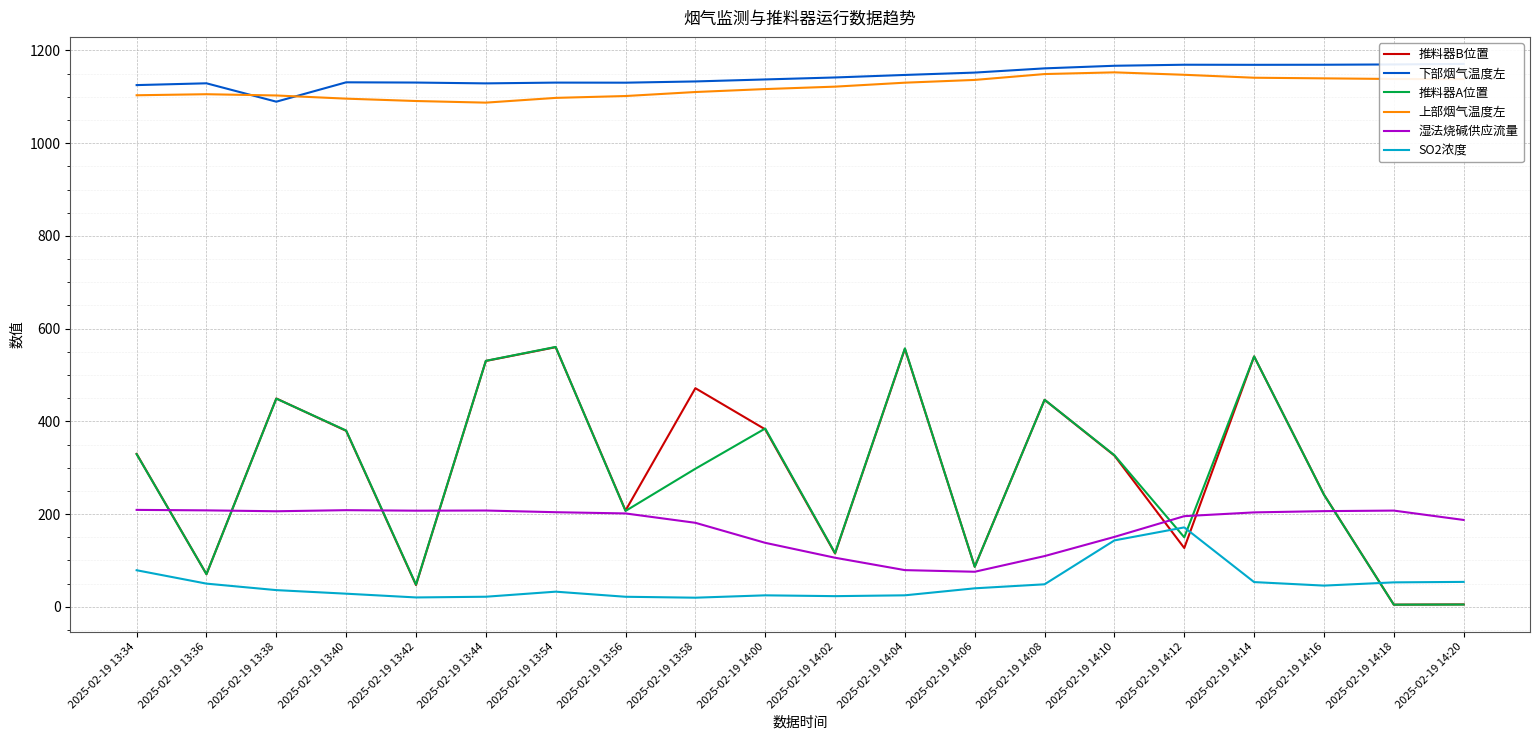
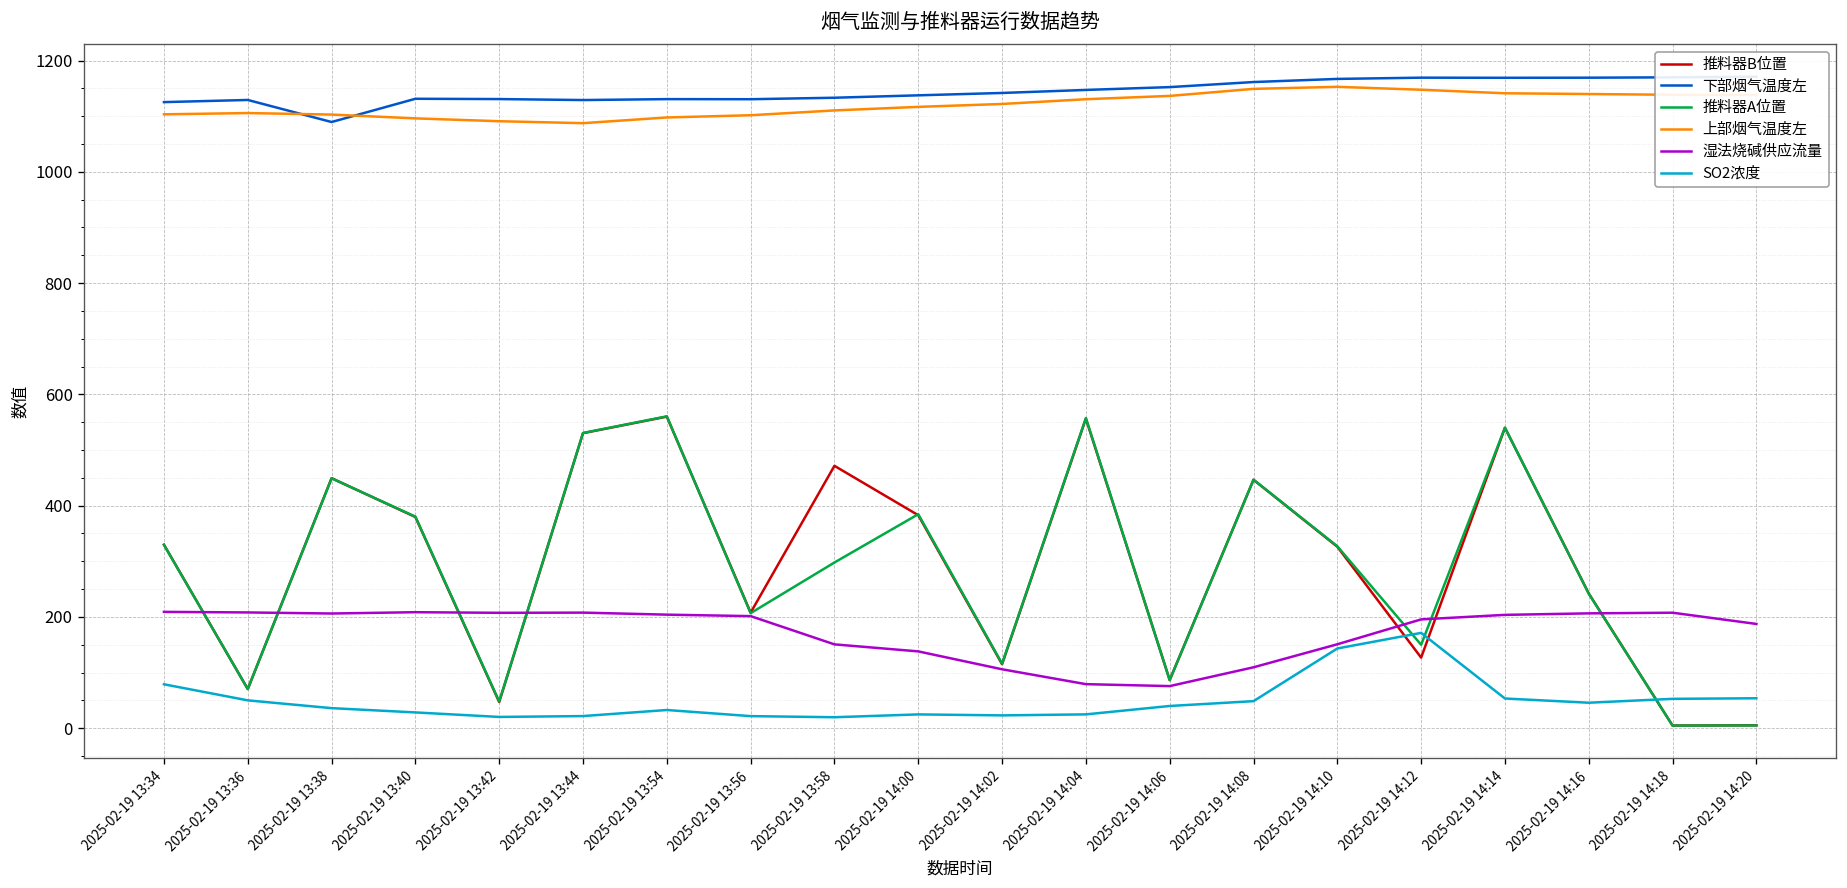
  {
    "推料器B位置": {
      "2025-02-19 13:58": 470,
      "2025-02-19 14:12": 130
    },
    "下部烟气温度左": {
      "2025-02-19 13:34": 1130,
      "2025-02-19 13:36": 1130,
      "2025-02-19 13:38": 1090,
      "2025-02-19 13:40": 1130,
      "2025-02-19 13:42": 1130,
      "2025-02-19 13:44": 1130,
      "2025-02-19 13:54": 1130,
      "2025-02-19 13:56": 1130,
      "2025-02-19 13:58": 1130,
      "2025-02-19 14:00": 1140,
      "2025-02-19 14:02": 1140,
      "2025-02-19 14:04": 1150,
      "2025-02-19 14:06": 1150,
      "2025-02-19 14:08": 1160,
      "2025-02-19 14:10": 1170,
      "2025-02-19 14:12": 1170,
      "2025-02-19 14:14": 1170,
      "2025-02-19 14:16": 1170
    },
    "推料器A位置": {
      "2025-02-19 13:58": 300,
      "2025-02-19 14:12": 150
    },
    "上部烟气温度左": {
      "2025-02-19 13:34": 1100,
      "2025-02-19 13:36": 1110,
      "2025-02-19 13:38": 1100,
      "2025-02-19 13:40": 1100,
      "2025-02-19 13:42": 1090,
      "2025-02-19 13:44": 1090,
      "2025-02-19 13:54": 1100,
      "2025-02-19 13:56": 1100,
      "2025-02-19 13:58": 1110,
      "2025-02-19 14:00": 1120,
      "2025-02-19 14:02": 1120,
      "2025-02-19 14:04": 1130,
      "2025-02-19 14:06": 1140,
      "2025-02-19 14:08": 1150,
      "2025-02-19 14:10": 1150,
      "2025-02-19 14:12": 1150,
      "2025-02-19 14:14": 1140,
      "2025-02-19 14:16": 1140
    },
    "湿法烧碱供应流量": {
      "2025-02-19 13:34": 210,
      "2025-02-19 13:36": 210,
      "2025-02-19 13:38": 210,
      "2025-02-19 13:40": 210,
      "2025-02-19 13:42": 210,
      "2025-02-19 13:44": 210,
      "2025-02-19 13:54": 200,
-     "2025-02-19 13:58": 180,
+     "2025-02-19 13:58": 150,
      "2025-02-19 14:00": 140,
      "2025-02-19 14:02": 110,
      "2025-02-19 14:04": 80,
      "2025-02-19 14:06": 80,
      "2025-02-19 14:08": 110,
      "2025-02-19 14:10": 150,
      "2025-02-19 14:12": 200,
      "2025-02-19 14:14": 200,
      "2025-02-19 14:16": 210,
      "2025-02-19 14:18": 210,
      "2025-02-19 14:20": 190
    },
    "SO2浓度": {
      "2025-02-19 13:34": 80,
      "2025-02-19 13:36": 50,
      "2025-02-19 13:38": 40,
      "2025-02-19 13:40": 30,
      "2025-02-19 13:42": 20,
      "2025-02-19 13:44": 20,
      "2025-02-19 13:54": 30,
      "2025-02-19 13:56": 20,
      "2025-02-19 13:58": 20,
      "2025-02-19 14:00": 20,
      "2025-02-19 14:02": 20,
      "2025-02-19 14:04": 20,
      "2025-02-19 14:06": 40,
      "2025-02-19 14:08": 50,
      "2025-02-19 14:10": 140,
      "2025-02-19 14:12": 170,
      "2025-02-19 14:14": 50,
      "2025-02-19 14:16": 50,
      "2025-02-19 14:18": 50,
      "2025-02-19 14:20": 50
    }
  }
